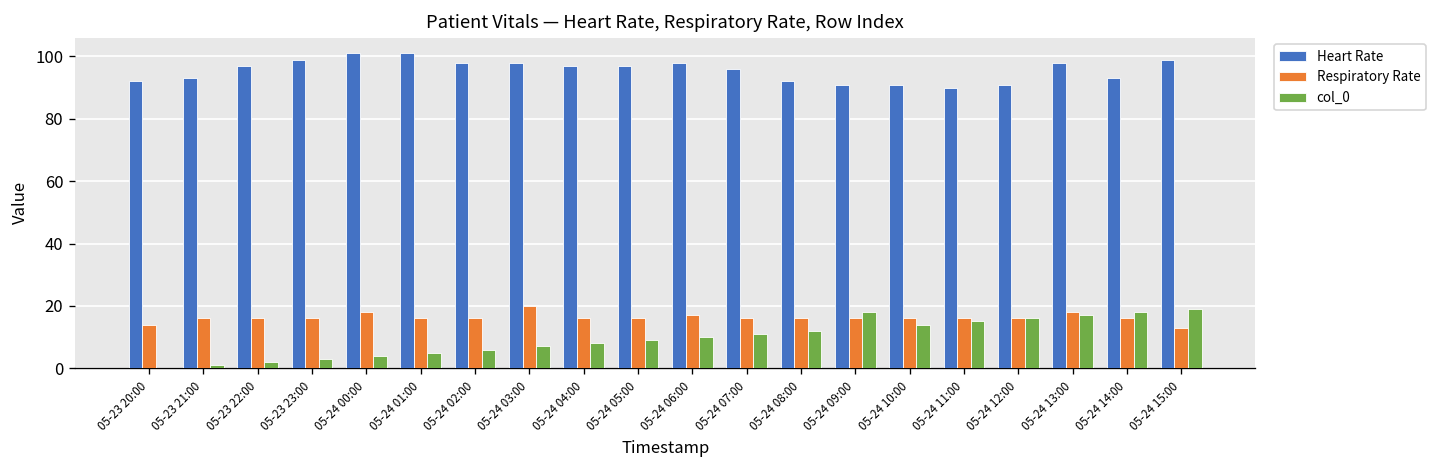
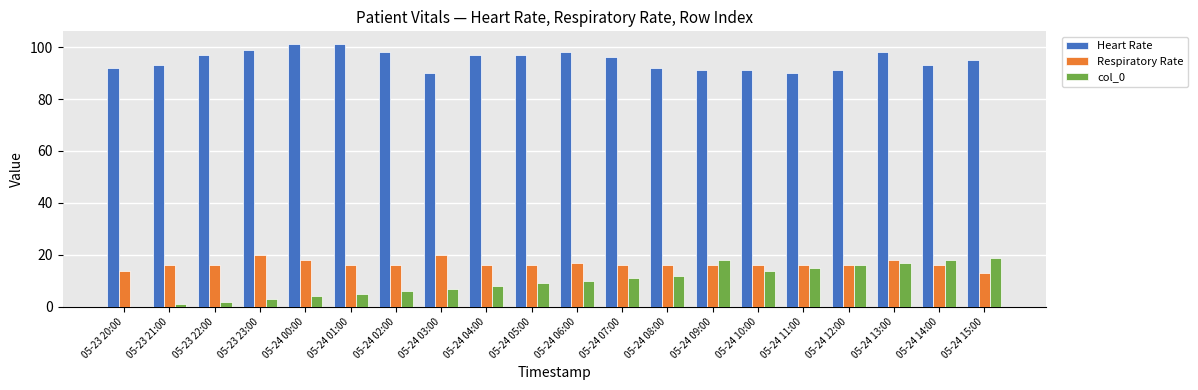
  {
    "Heart Rate": {
      "05-23 20:00": 92,
      "05-23 21:00": 93,
      "05-23 22:00": 97,
      "05-23 23:00": 99,
      "05-24 00:00": 101,
      "05-24 01:00": 101,
      "05-24 02:00": 98,
-     "05-24 03:00": 98,
+     "05-24 03:00": 90,
      "05-24 04:00": 97,
      "05-24 05:00": 97,
      "05-24 06:00": 98,
      "05-24 07:00": 96,
      "05-24 08:00": 92,
      "05-24 09:00": 91,
      "05-24 10:00": 91,
      "05-24 11:00": 90,
      "05-24 12:00": 91,
      "05-24 13:00": 98,
      "05-24 14:00": 93,
-     "05-24 15:00": 99
+     "05-24 15:00": 95
    },
    "Respiratory Rate": {
      "05-23 20:00": 14,
      "05-23 21:00": 16,
      "05-23 22:00": 16,
-     "05-23 23:00": 16,
+     "05-23 23:00": 20,
      "05-24 00:00": 18,
      "05-24 01:00": 16,
      "05-24 02:00": 16,
      "05-24 03:00": 20,
      "05-24 04:00": 16,
      "05-24 05:00": 16,
      "05-24 06:00": 17,
      "05-24 07:00": 16,
      "05-24 08:00": 16,
      "05-24 09:00": 16,
      "05-24 10:00": 16,
      "05-24 11:00": 16,
      "05-24 12:00": 16,
      "05-24 13:00": 18,
      "05-24 14:00": 16,
      "05-24 15:00": 13
    },
    "col_0": {
      "05-23 20:00": 0,
      "05-23 21:00": 1,
      "05-23 22:00": 2,
      "05-23 23:00": 3,
      "05-24 00:00": 4,
      "05-24 01:00": 5,
      "05-24 02:00": 6,
      "05-24 03:00": 7,
      "05-24 04:00": 8,
      "05-24 05:00": 9,
      "05-24 06:00": 10,
      "05-24 07:00": 11,
      "05-24 08:00": 12,
      "05-24 09:00": 18,
      "05-24 10:00": 14,
      "05-24 11:00": 15,
      "05-24 12:00": 16,
      "05-24 13:00": 17,
      "05-24 14:00": 18,
      "05-24 15:00": 19
    }
  }
